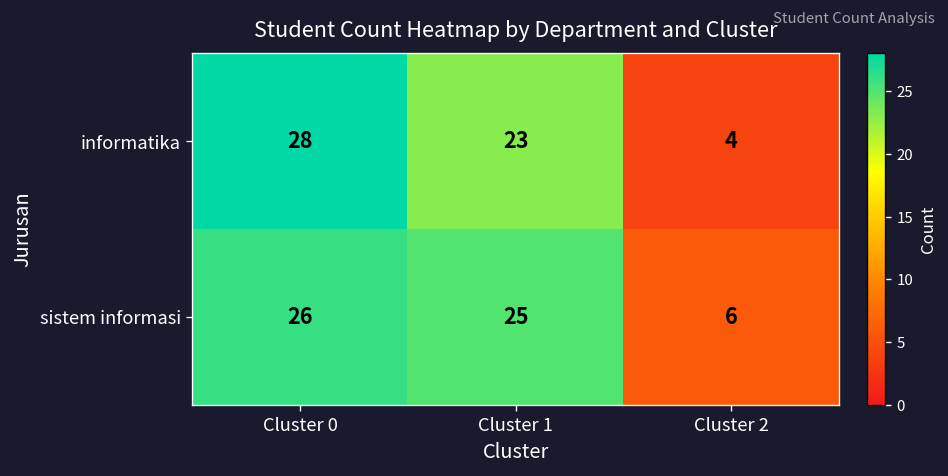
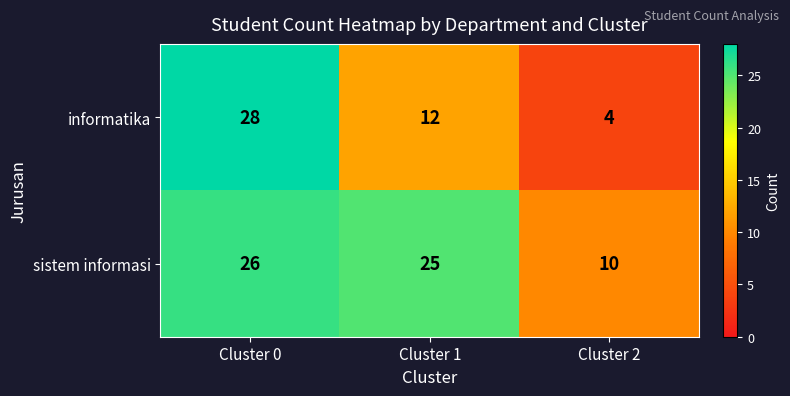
  {
    "informatika": {
      "Cluster 0": 28,
-     "Cluster 1": 23,
+     "Cluster 1": 12,
      "Cluster 2": 4
    },
    "sistem informasi": {
      "Cluster 0": 26,
      "Cluster 1": 25,
-     "Cluster 2": 6
+     "Cluster 2": 10
    }
  }
